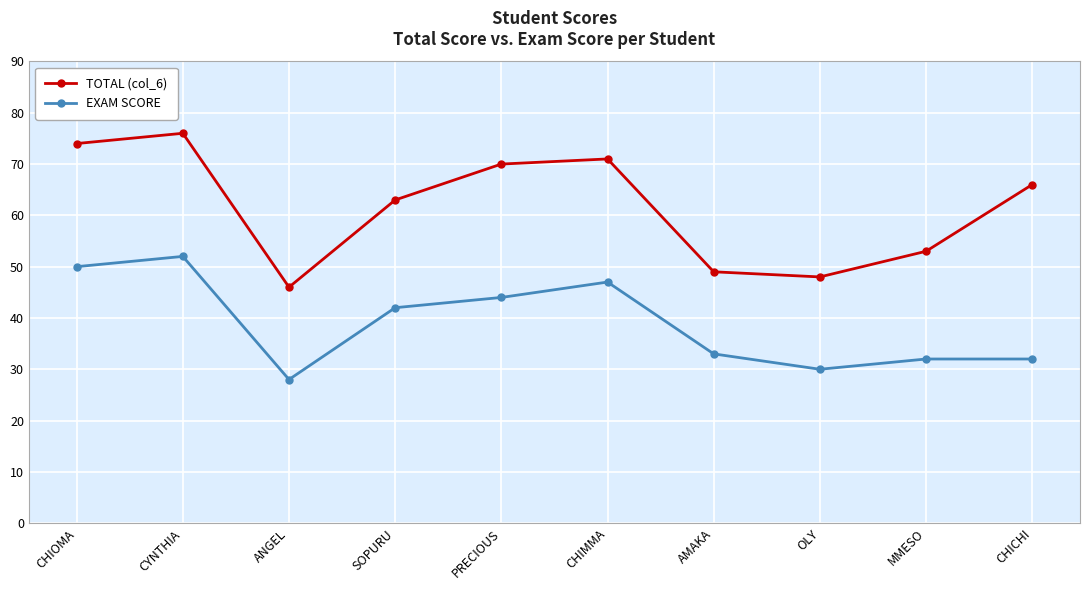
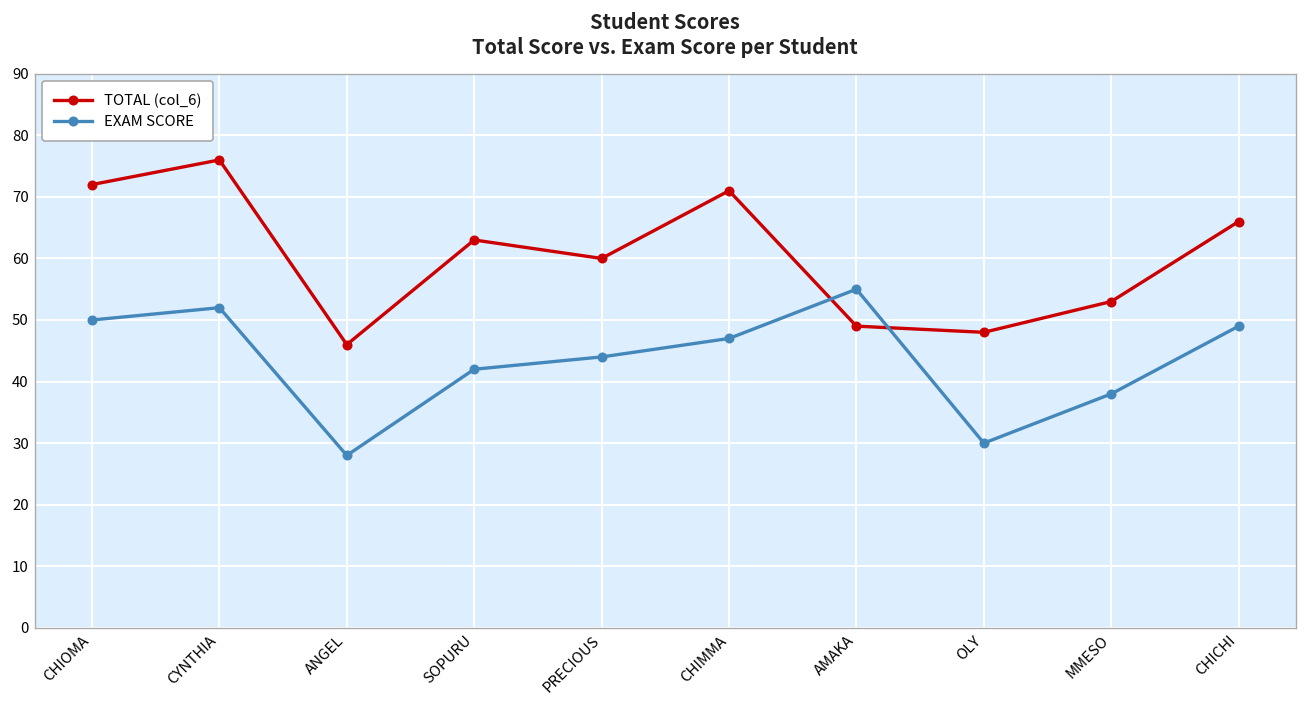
  {
    "TOTAL (col_6)": {
-     "CHIOMA": 74,
+     "CHIOMA": 72,
      "CYNTHIA": 76,
      "ANGEL": 46,
      "SOPURU": 63,
-     "PRECIOUS": 70,
+     "PRECIOUS": 60,
      "CHIMMA": 71,
      "AMAKA": 49,
      "OLY": 48,
      "MMESO": 53,
      "CHICHI": 66
    },
    "EXAM SCORE": {
      "CHIOMA": 50,
      "CYNTHIA": 52,
      "ANGEL": 28,
      "SOPURU": 42,
      "PRECIOUS": 44,
      "CHIMMA": 47,
-     "AMAKA": 33,
+     "AMAKA": 55,
      "OLY": 30,
-     "MMESO": 32,
-     "CHICHI": 32
+     "MMESO": 38,
+     "CHICHI": 49
    }
  }
